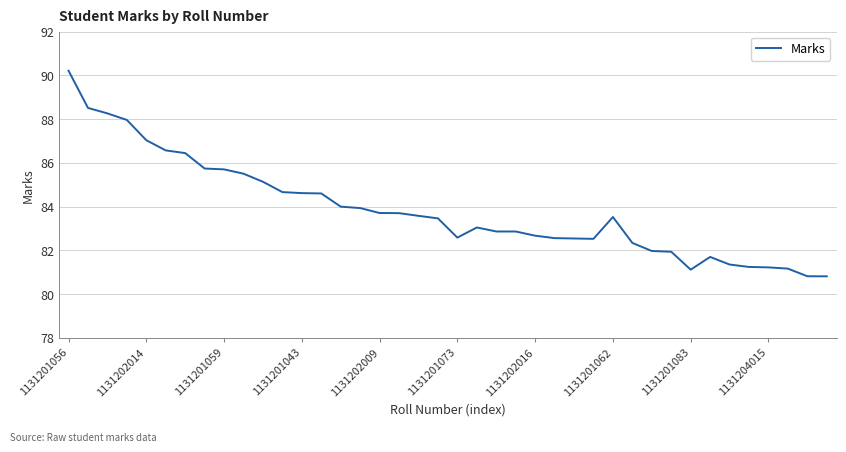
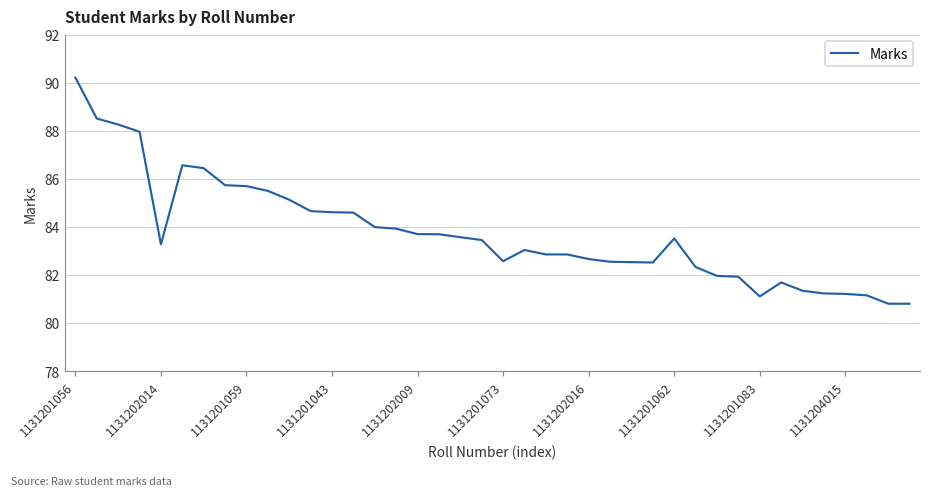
  {
    "1131201056": 90.2,
-   "1131202014": 87.0,
+   "1131202014": 83.3,
    "1131201059": 85.7,
    "1131201043": 84.6,
    "1131202009": 83.7,
    "1131201073": 82.6,
    "1131202016": 82.7,
    "1131201062": 83.5,
    "1131201083": 81.1,
    "1131204015": 81.2
  }
